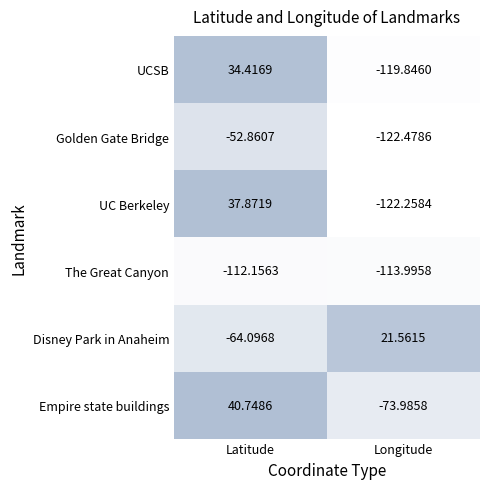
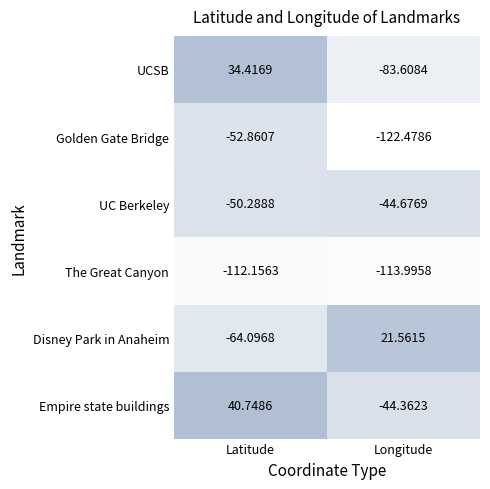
  {
    "UCSB": {
      "Latitude": 34.4169,
-     "Longitude": -119.8460
+     "Longitude": -83.6084
    },
    "Golden Gate Bridge": {
      "Latitude": -52.8607,
      "Longitude": -122.4786
    },
    "UC Berkeley": {
-     "Latitude": 37.8719,
-     "Longitude": -122.2584
+     "Latitude": -50.2888,
+     "Longitude": -44.6769
    },
    "The Great Canyon": {
      "Latitude": -112.1563,
      "Longitude": -113.9958
    },
    "Disney Park in Anaheim": {
      "Latitude": -64.0968,
      "Longitude": 21.5615
    },
    "Empire state buildings": {
      "Latitude": 40.7486,
-     "Longitude": -73.9858
+     "Longitude": -44.3623
    }
  }
